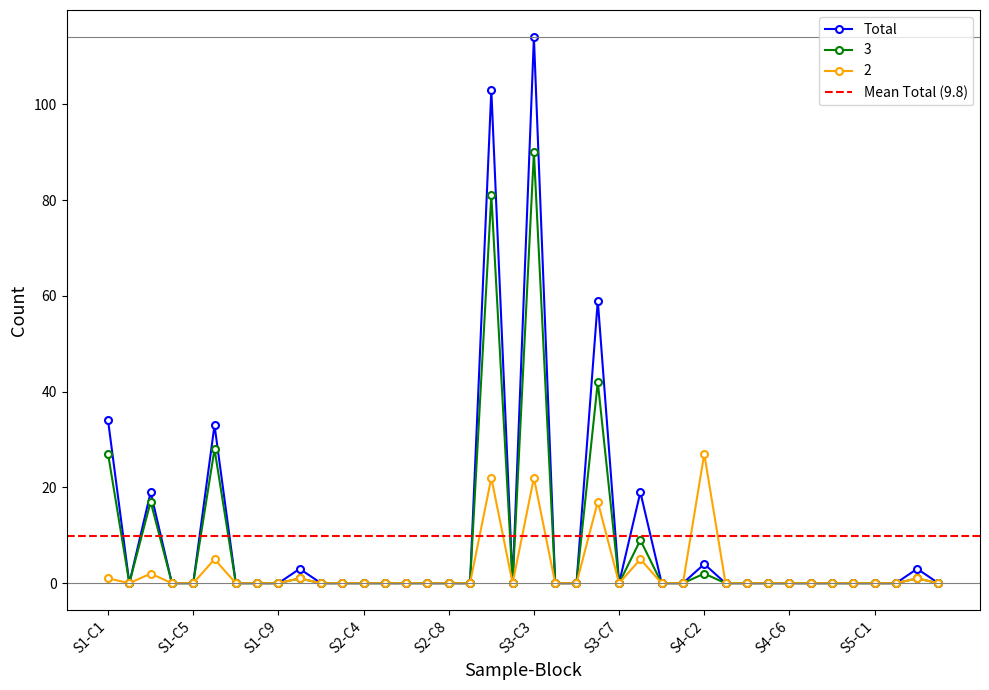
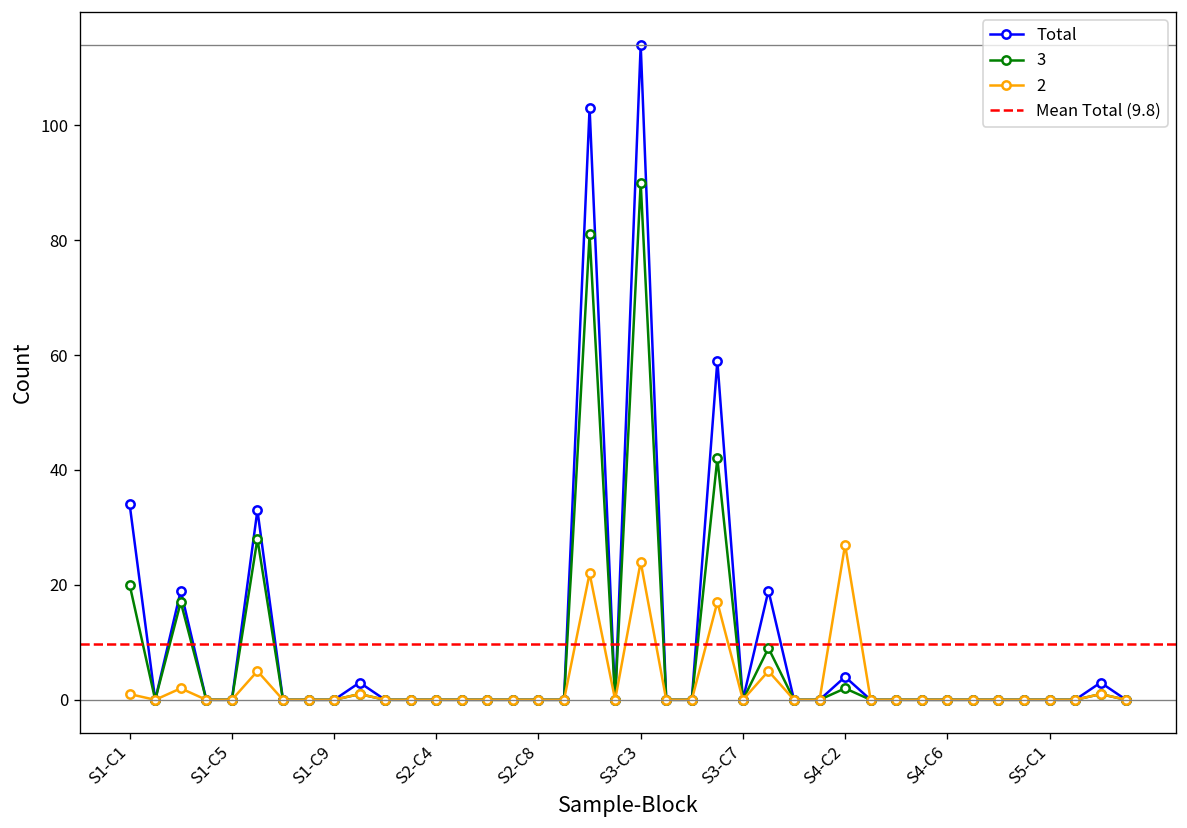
  {
    "Total": {
      "S1-C1": 34,
      "S3-C3": 114,
      "S4-C2": 4
    },
    "3": {
-     "S1-C1": 27,
+     "S1-C1": 20,
      "S3-C3": 90,
      "S4-C2": 2
    },
    "2": {
      "S1-C1": 1,
-     "S3-C3": 22,
+     "S3-C3": 24,
      "S4-C2": 27
    }
  }
